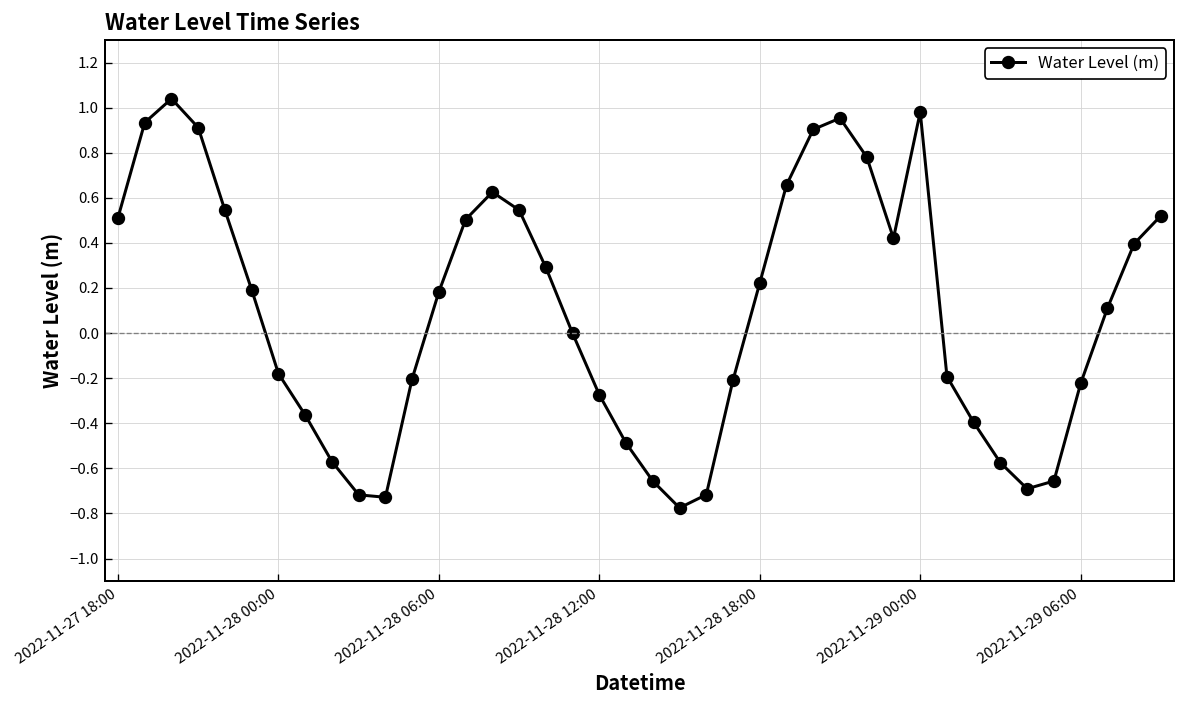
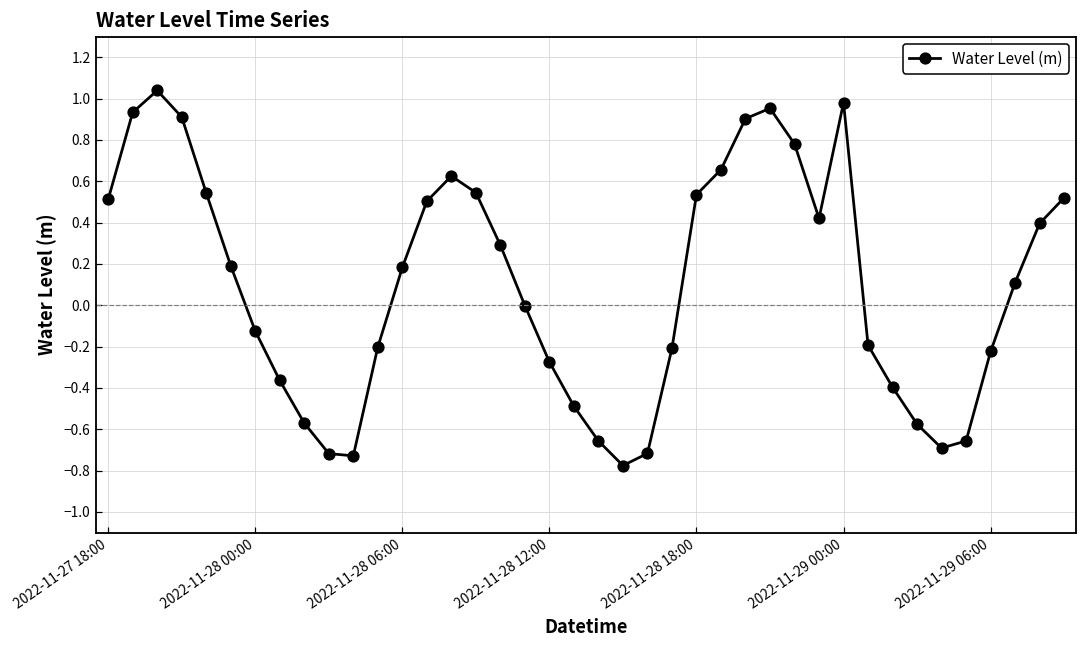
  {
    "2022-11-27 18:00": 0.51,
-   "2022-11-28 00:00": -0.18,
+   "2022-11-28 00:00": -0.12,
    "2022-11-28 06:00": 0.18,
    "2022-11-28 12:00": -0.27,
-   "2022-11-28 18:00": 0.22,
+   "2022-11-28 18:00": 0.54,
    "2022-11-29 00:00": 0.98,
    "2022-11-29 06:00": -0.22
  }
